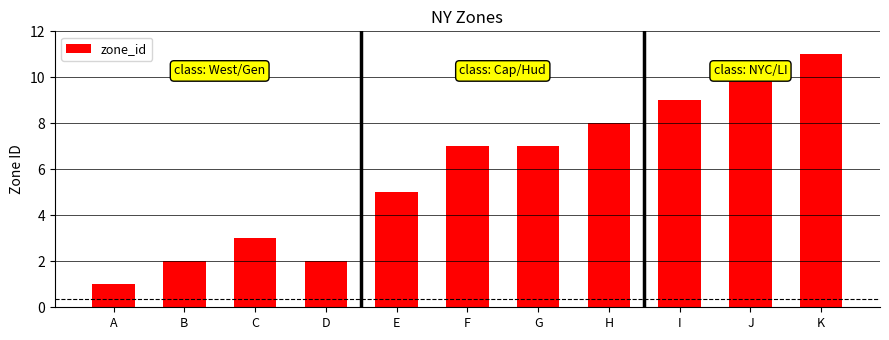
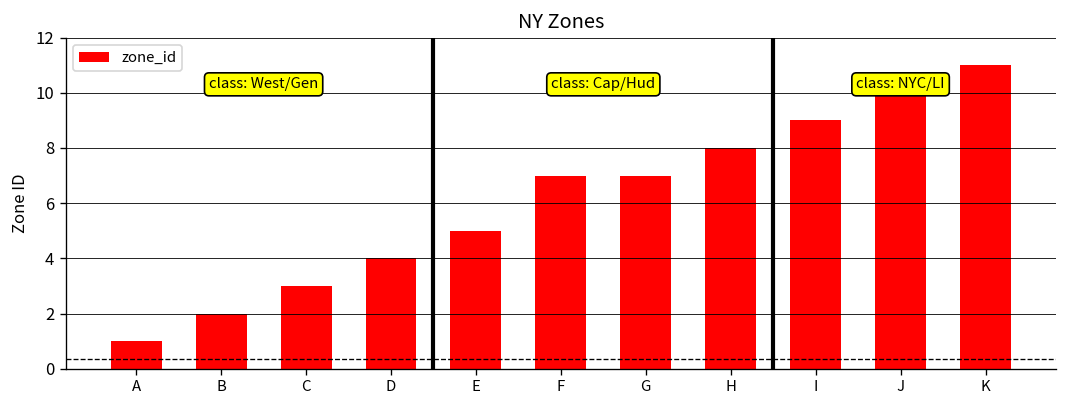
  {
    "A": 1,
    "B": 2,
    "C": 3,
-   "D": 2,
+   "D": 4,
    "E": 5,
    "F": 7,
    "G": 7,
    "H": 8,
    "I": 9,
    "K": 11
  }
